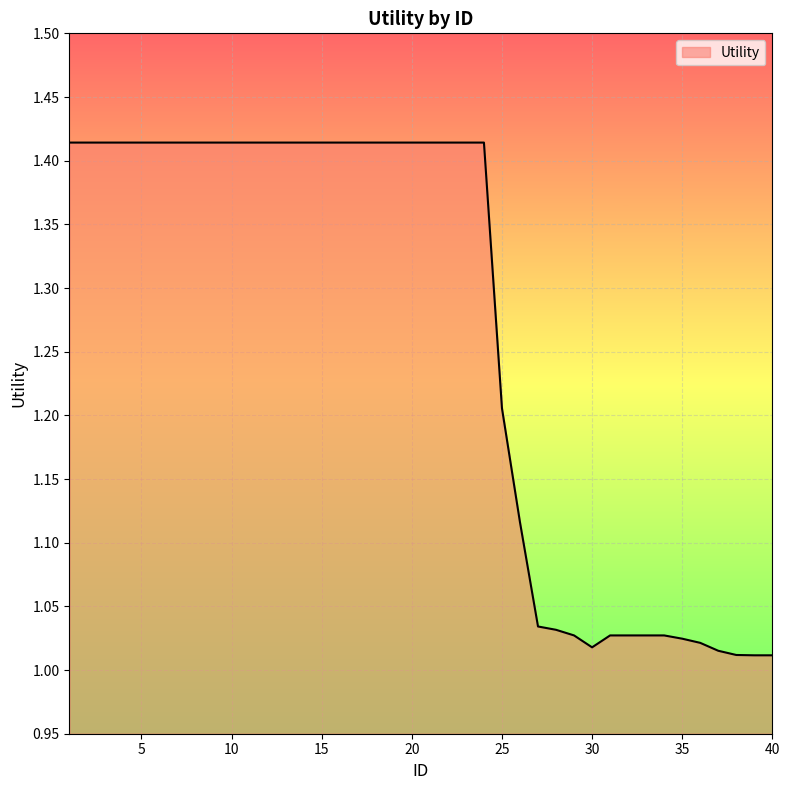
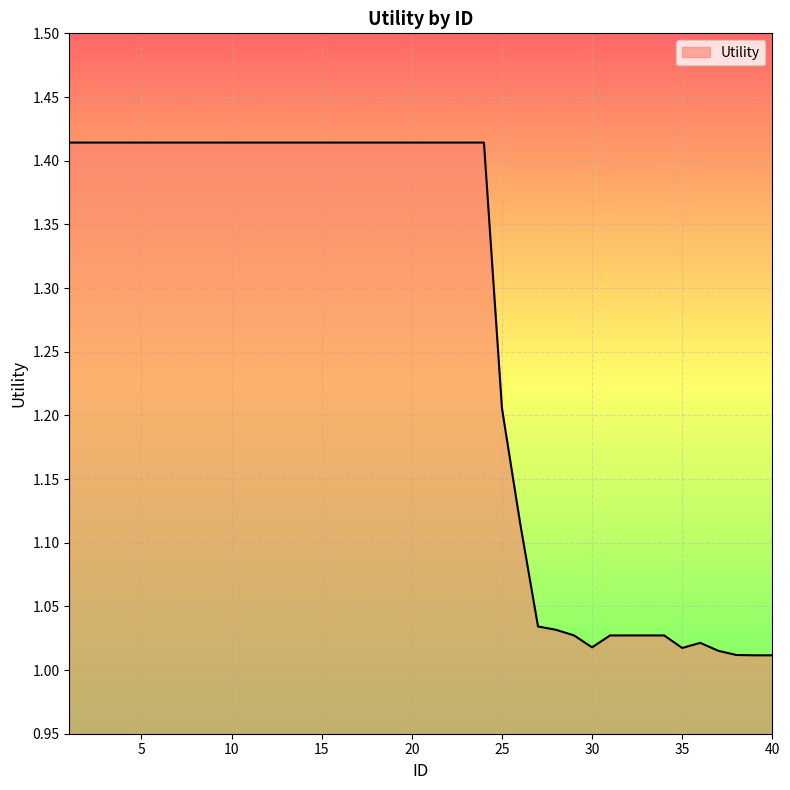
  {
    "5": 1.414,
    "10": 1.414,
    "15": 1.414,
    "20": 1.414,
    "25": 1.206,
    "30": 1.018,
-   "35": 1.025,
+   "35": 1.017,
    "40": 1.012
  }
